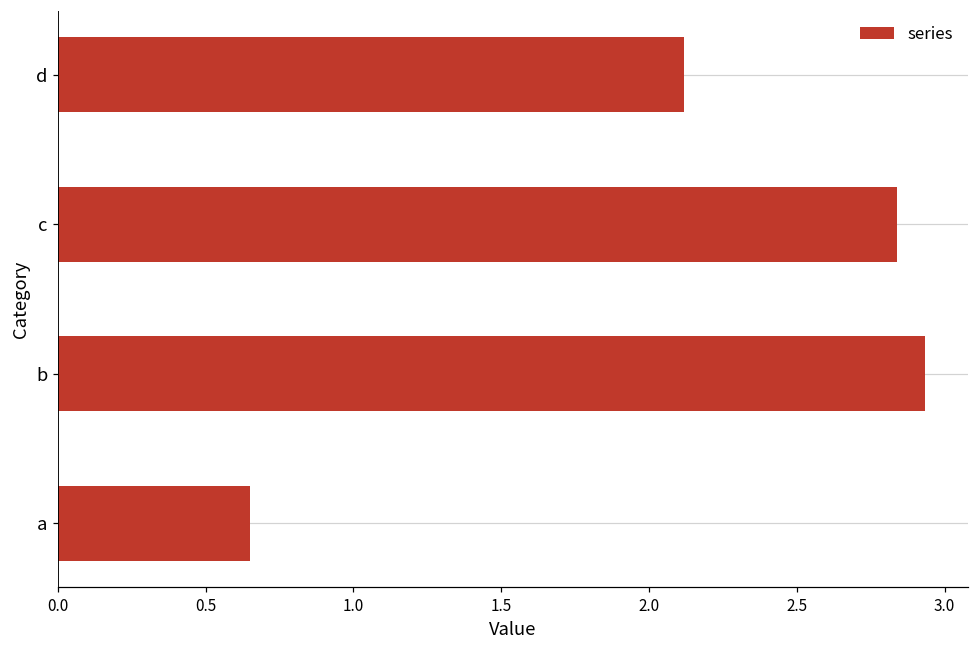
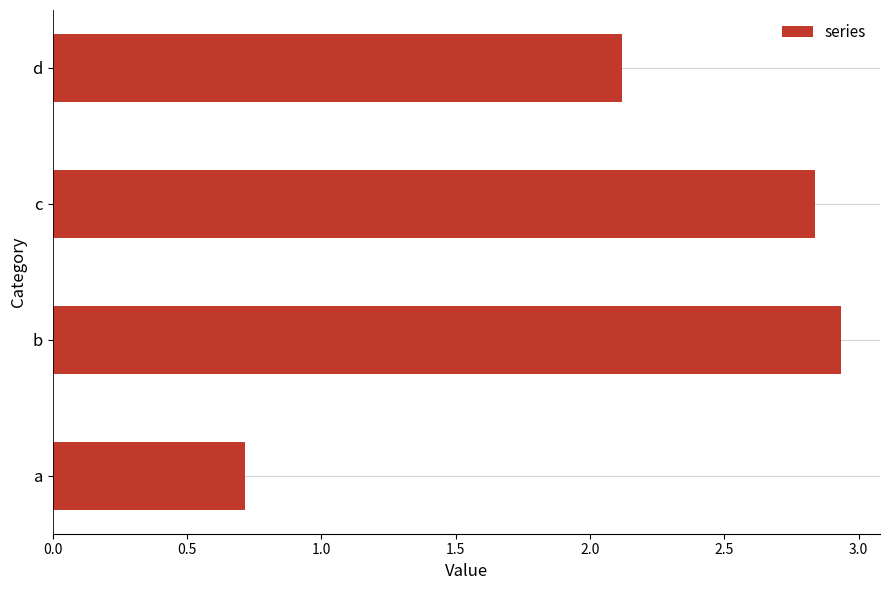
  {
    "d": 2.12,
    "c": 2.84,
    "b": 2.93,
-   "a": 0.65
+   "a": 0.72
  }
